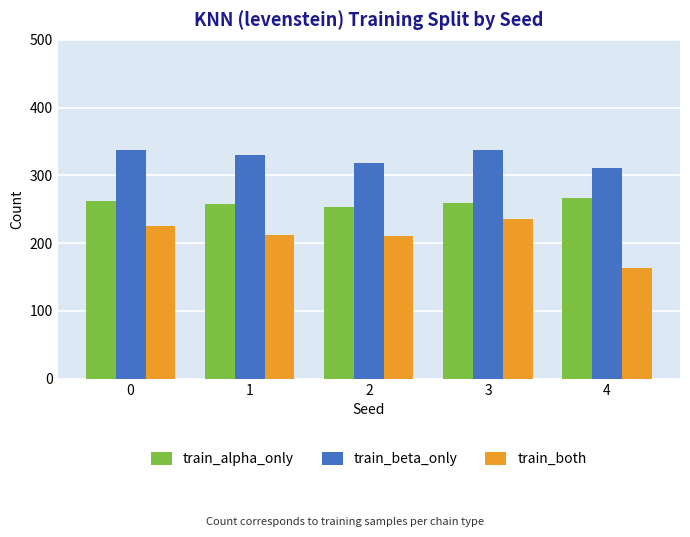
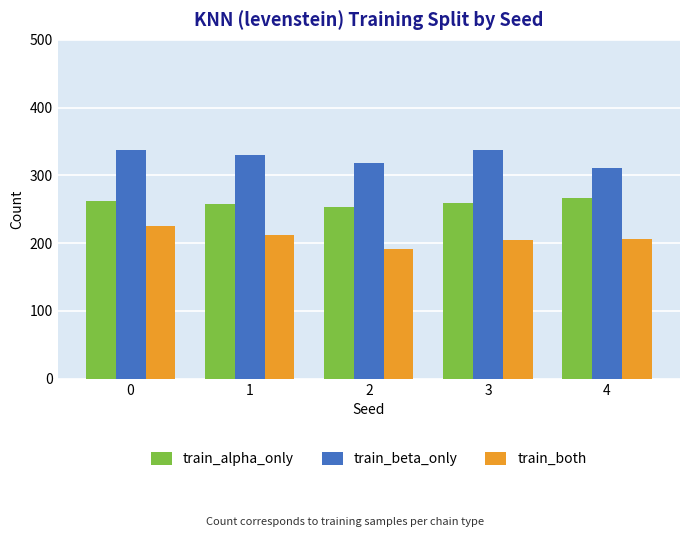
  {
    "train_alpha_only": {
      "0": 260,
      "1": 260,
      "2": 250,
      "3": 260,
      "4": 270
    },
    "train_beta_only": {
      "0": 340,
      "1": 330,
      "2": 320,
      "3": 340,
      "4": 310
    },
    "train_both": {
      "0": 230,
      "1": 210,
-     "2": 210,
-     "3": 230,
-     "4": 160
+     "2": 190,
+     "3": 200,
+     "4": 210
    }
  }
